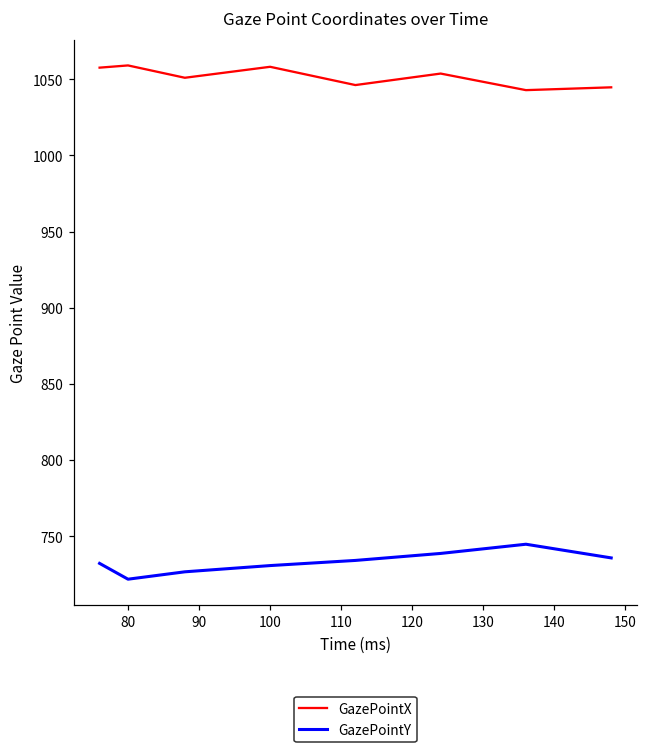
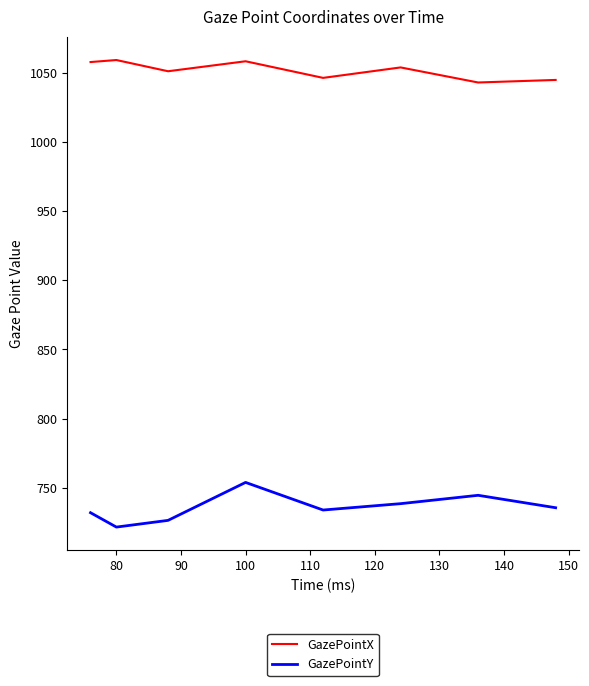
  {
    "GazePointX": {
      "80": 1059,
      "100": 1058
    },
    "GazePointY": {
      "80": 722,
-     "100": 731
+     "100": 754
    }
  }
